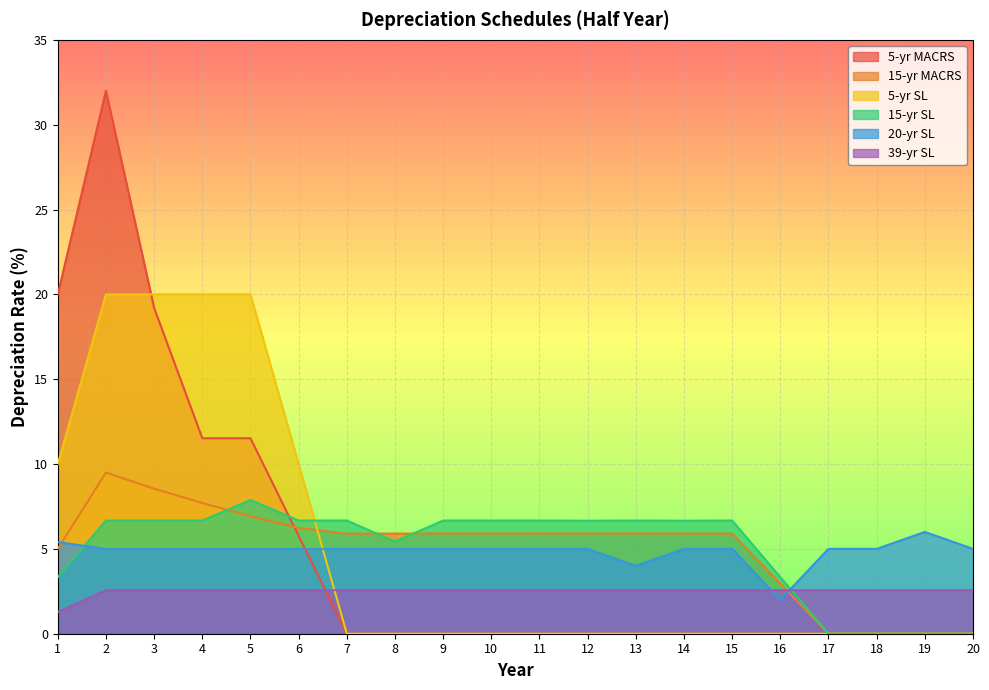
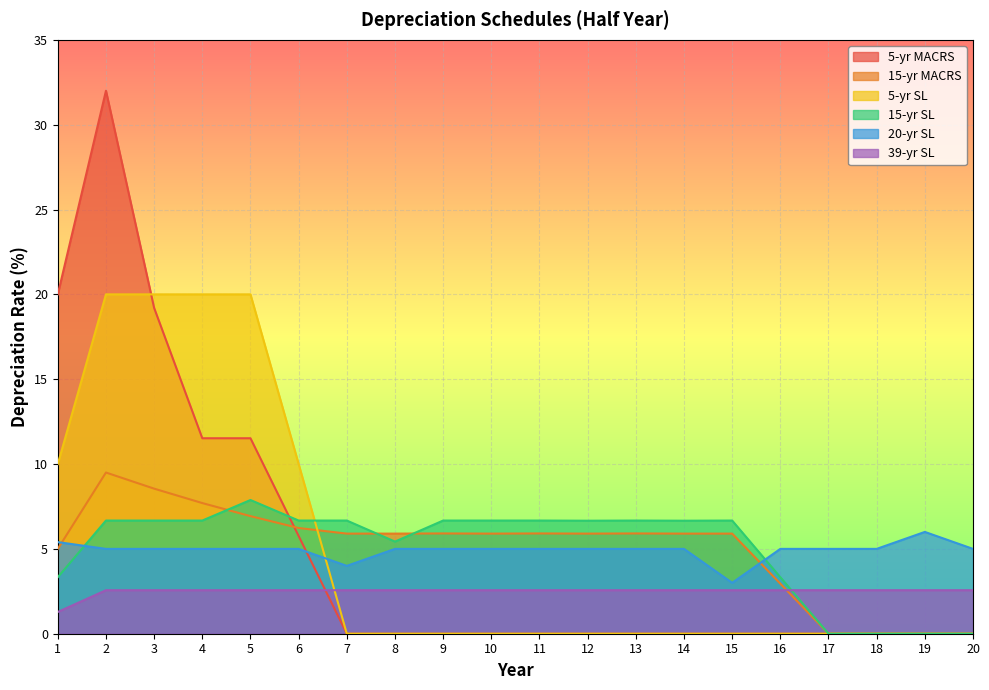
  {
    "5-yr SL": {
      "1": 10,
      "2": 20,
      "3": 20,
      "4": 20,
      "5": 20,
      "6": 10
    },
    "15-yr SL": {
      "1": 3.3,
      "2": 6.7,
      "3": 6.7,
      "4": 6.7,
      "5": 8,
      "6": 6.7,
      "7": 6.7,
      "8": 5.4,
      "9": 6.7,
      "10": 6.7,
      "11": 6.7,
      "12": 6.7,
      "13": 6.7,
      "14": 6.7,
      "15": 6.7,
      "16": 3.3
    },
    "20-yr SL": {
      "1": 5.4,
      "2": 5,
      "3": 5,
      "4": 5,
      "5": 5,
      "6": 5,
-     "7": 5,
+     "7": 4,
      "8": 5,
      "9": 5,
      "10": 5,
      "11": 5,
      "12": 5,
-     "13": 4,
+     "13": 5,
      "14": 5,
-     "15": 5,
-     "16": 2,
+     "15": 3,
+     "16": 5,
      "17": 5,
      "18": 5,
      "19": 6,
      "20": 5
    },
    "39-yr SL": {
      "1": 1.3,
      "2": 2.6,
      "3": 2.6,
      "4": 2.6,
      "5": 2.6,
      "6": 2.6,
      "7": 2.6,
      "8": 2.6,
      "9": 2.6,
      "10": 2.6,
      "11": 2.6,
      "12": 2.6,
      "13": 2.6,
      "14": 2.6,
      "15": 2.6,
      "16": 2.6,
      "17": 2.6,
      "18": 2.6,
      "19": 2.6,
      "20": 2.6
    }
  }
